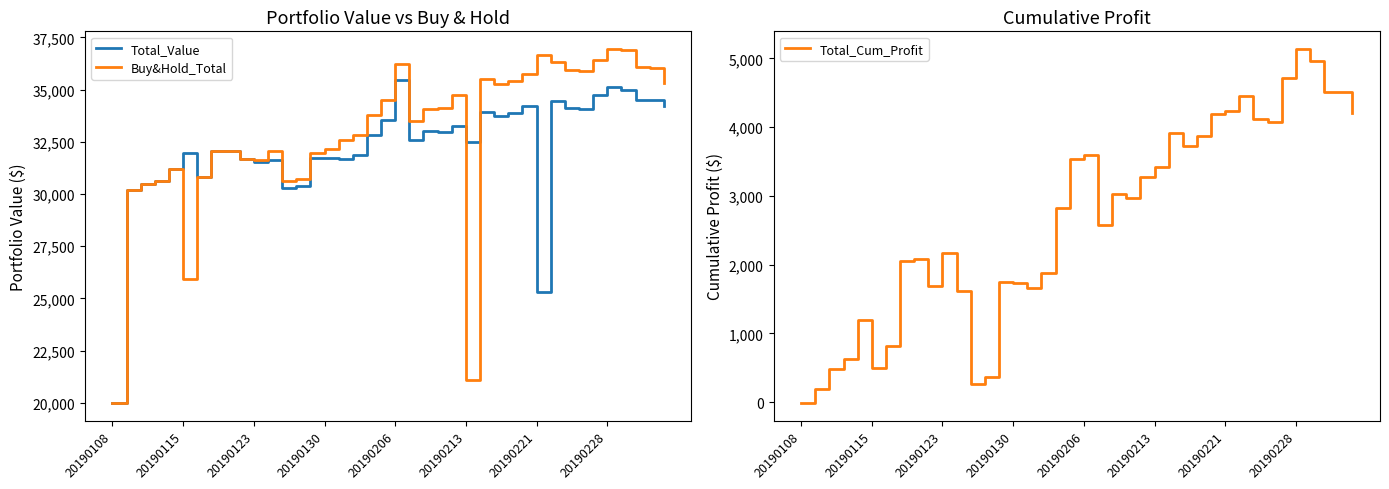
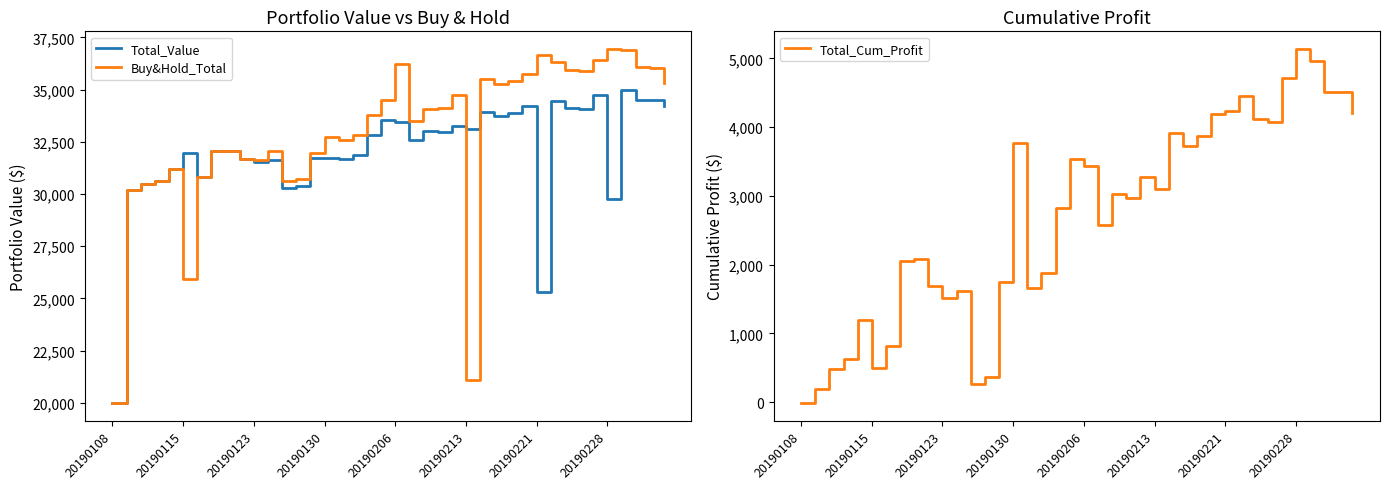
  {
    "Portfolio Value vs Buy & Hold": {
      "Total_Value": {
        "20190115": "32,000",
        "20190123": "31,500",
        "20190130": "31,700",
-       "20190206": "35,500",
-       "20190213": "32,500",
+       "20190206": "33,400",
+       "20190213": "33,100",
        "20190221": "25,300",
-       "20190228": "35,100"
+       "20190228": "29,800"
      },
      "Buy&Hold_Total": {
        "20190115": "25,900",
        "20190123": "31,600",
-       "20190130": "32,200",
+       "20190130": "32,700",
        "20190206": "36,200",
        "20190213": "21,100",
        "20190221": "36,700",
        "20190228": "36,900"
      }
    },
    "Cumulative Profit": {
      "20190108": "0",
      "20190115": "500",
-     "20190123": "2,200",
-     "20190130": "1,700",
-     "20190206": "3,600",
-     "20190213": "3,400",
+     "20190123": "1,500",
+     "20190130": "3,800",
+     "20190206": "3,400",
+     "20190213": "3,100",
      "20190221": "4,200",
      "20190228": "5,100"
    }
  }
